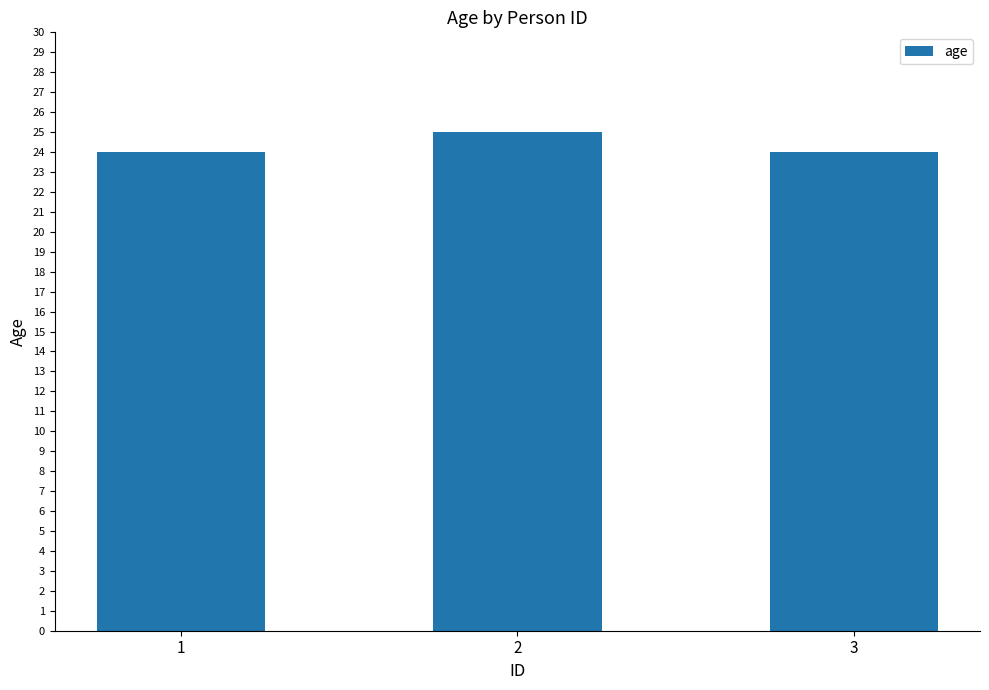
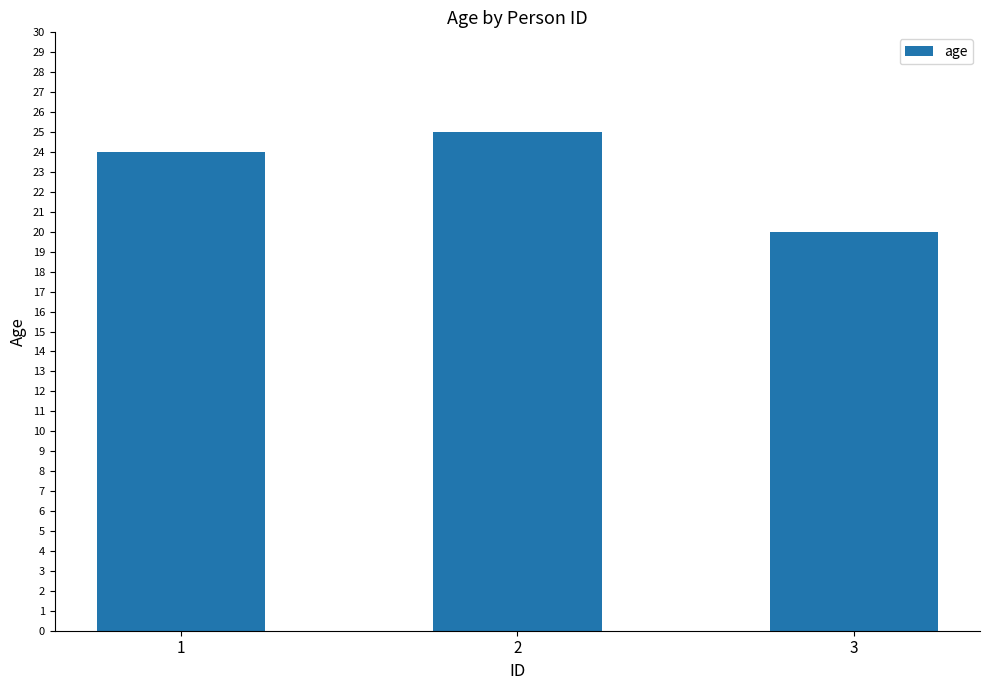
  {
    "1": 24,
    "2": 25,
-   "3": 24
+   "3": 20
  }
